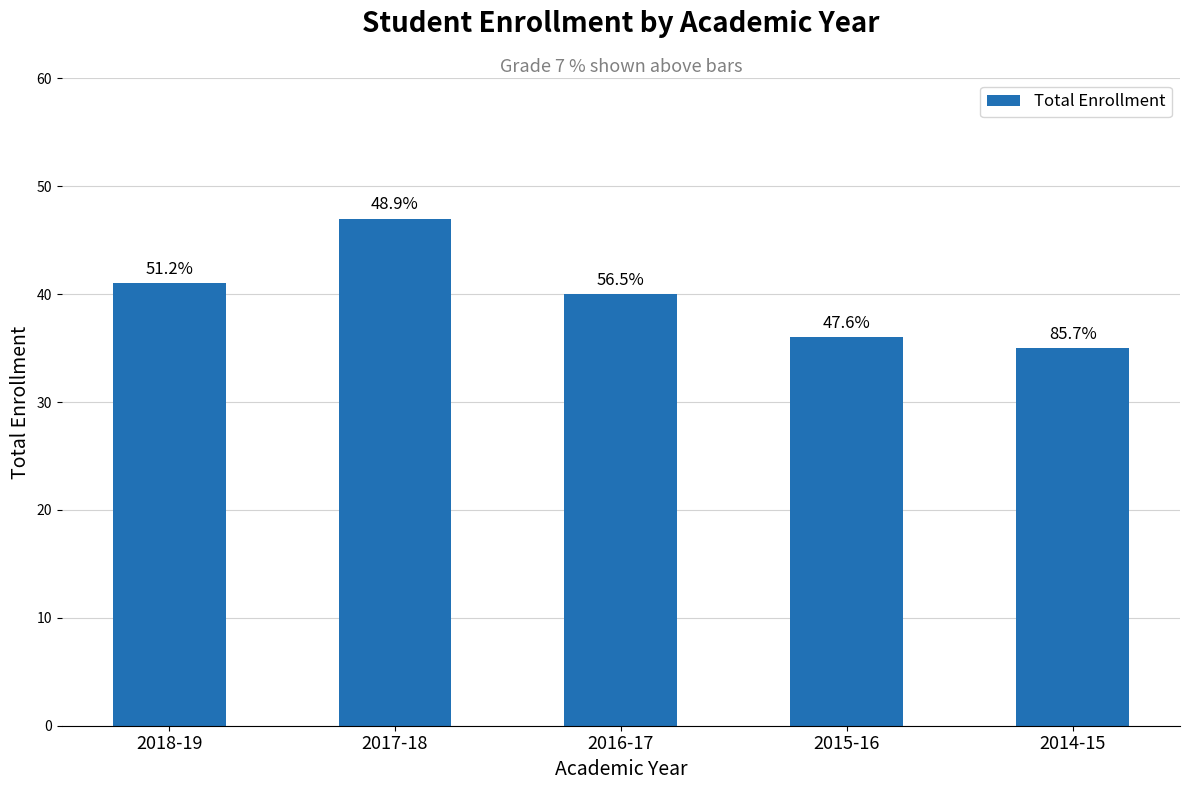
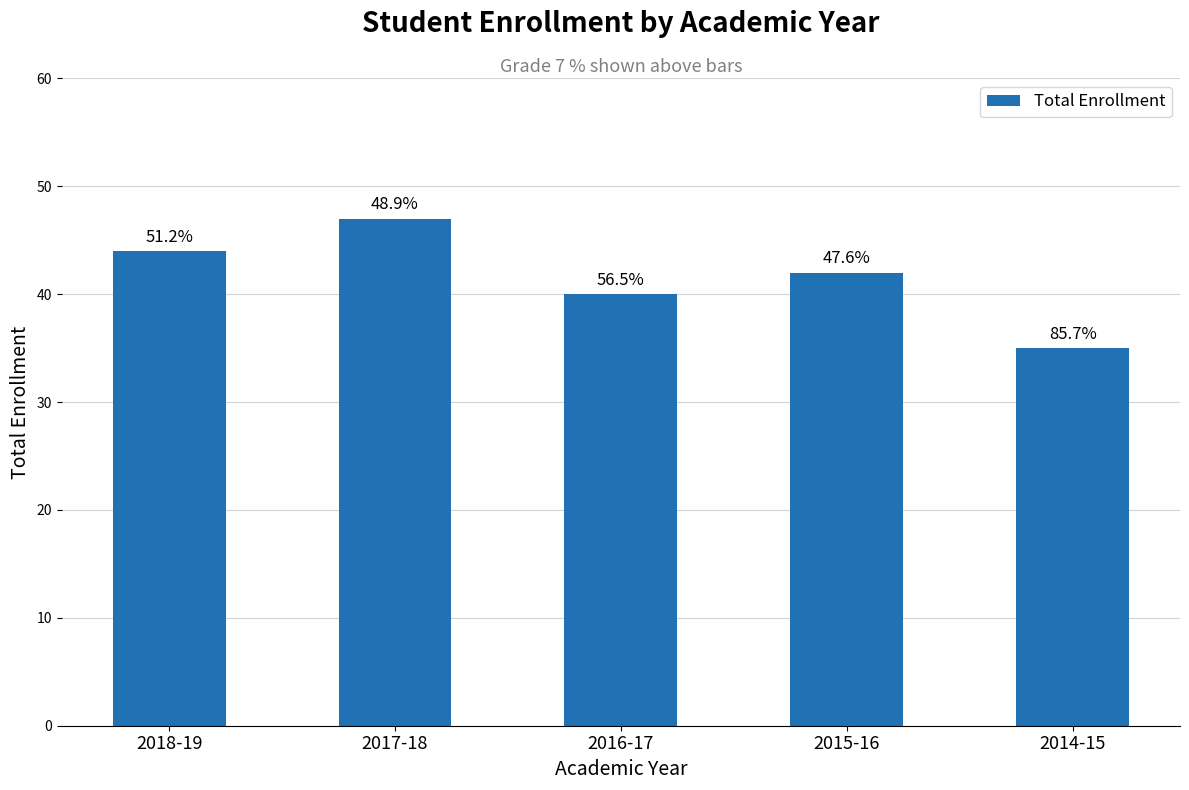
  {
-   "2018-19": 41,
-   "2015-16": 36
+   "2018-19": 44,
+   "2015-16": 42
  }
